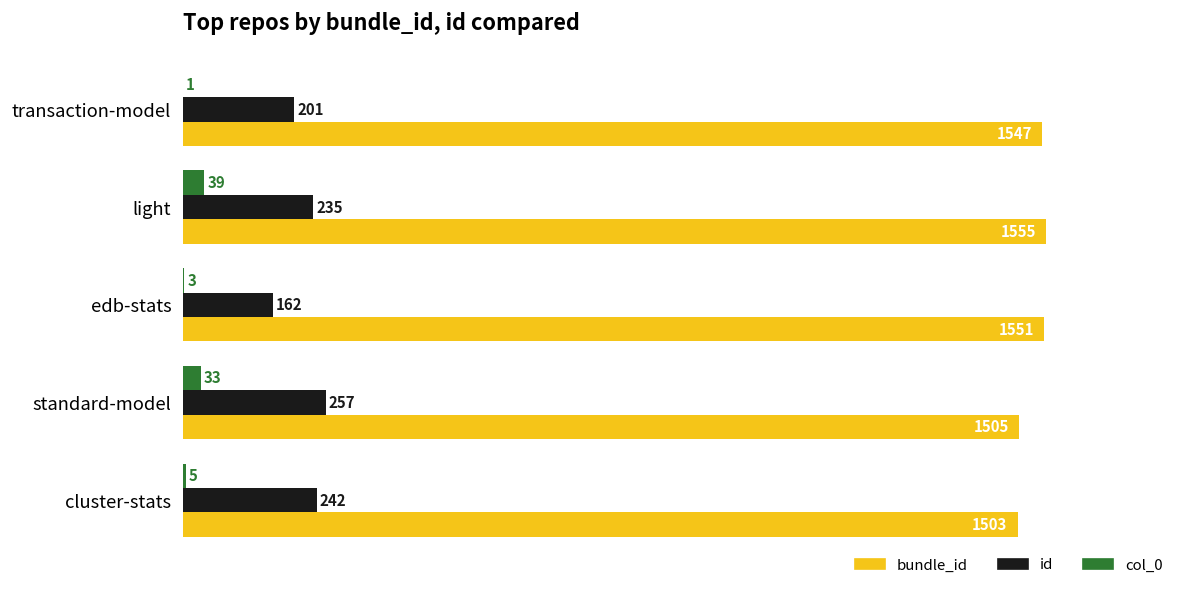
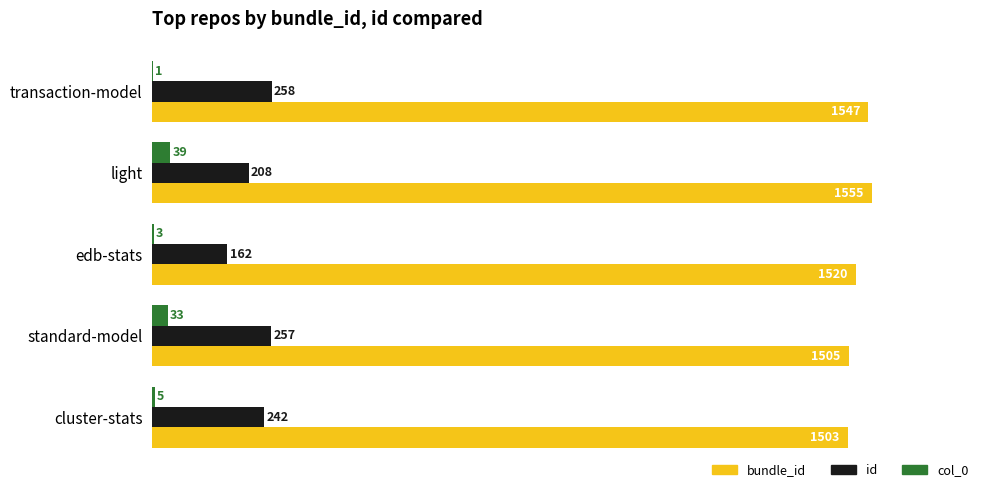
  {
    "bundle_id": {
      "transaction-model": 1547,
      "light": 1555,
-     "edb-stats": 1551,
+     "edb-stats": 1520,
      "standard-model": 1505,
      "cluster-stats": 1503
    },
    "id": {
-     "transaction-model": 201,
-     "light": 235,
+     "transaction-model": 258,
+     "light": 208,
      "edb-stats": 162,
      "standard-model": 257,
      "cluster-stats": 242
    },
    "col_0": {
      "transaction-model": 1,
      "light": 39,
      "edb-stats": 3,
      "standard-model": 33,
      "cluster-stats": 5
    }
  }
